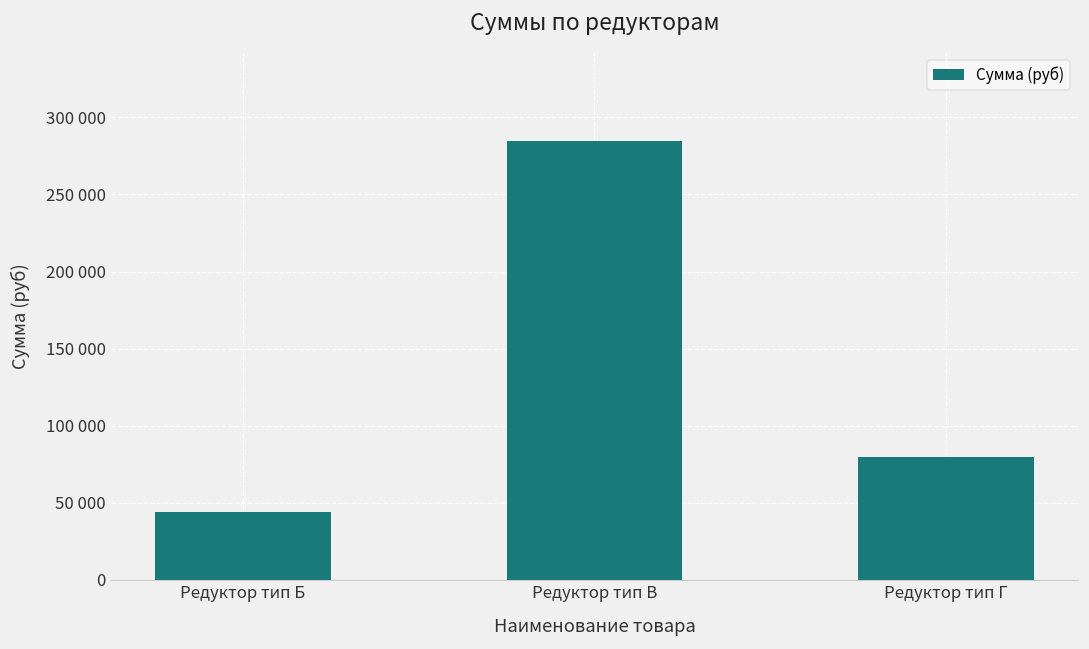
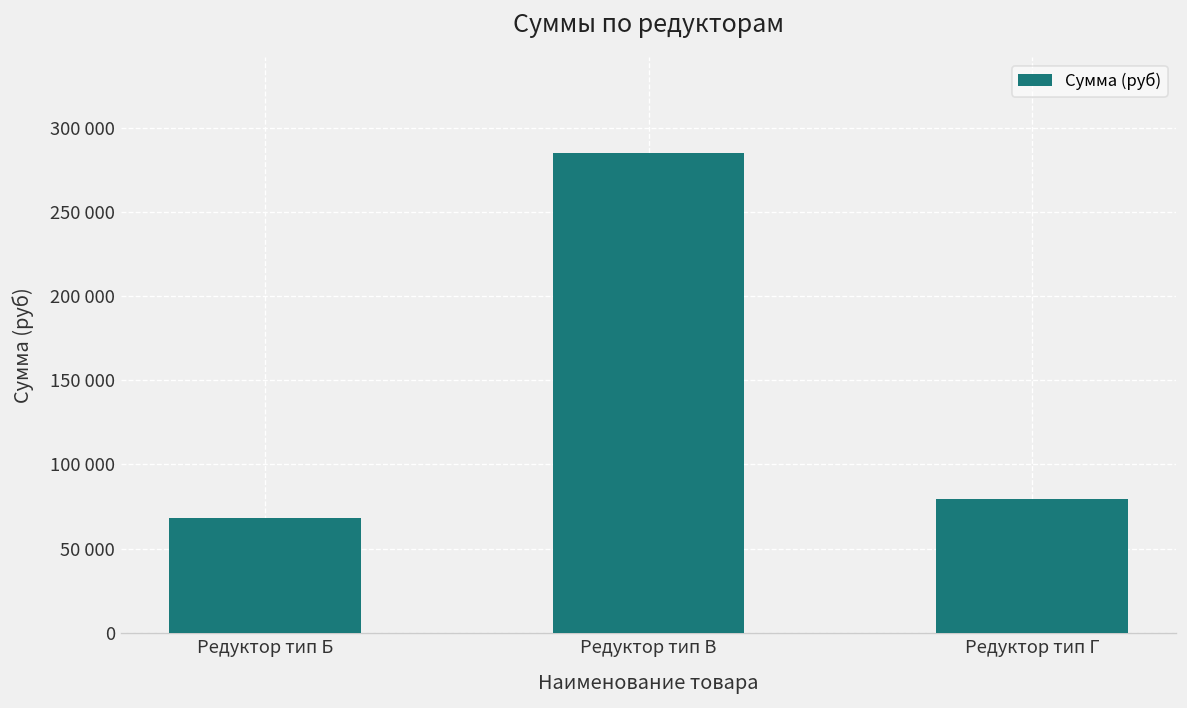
  {
-   "Редуктор тип Б": 44000,
+   "Редуктор тип Б": 68000,
    "Редуктор тип В": 285000,
    "Редуктор тип Г": 80000
  }
